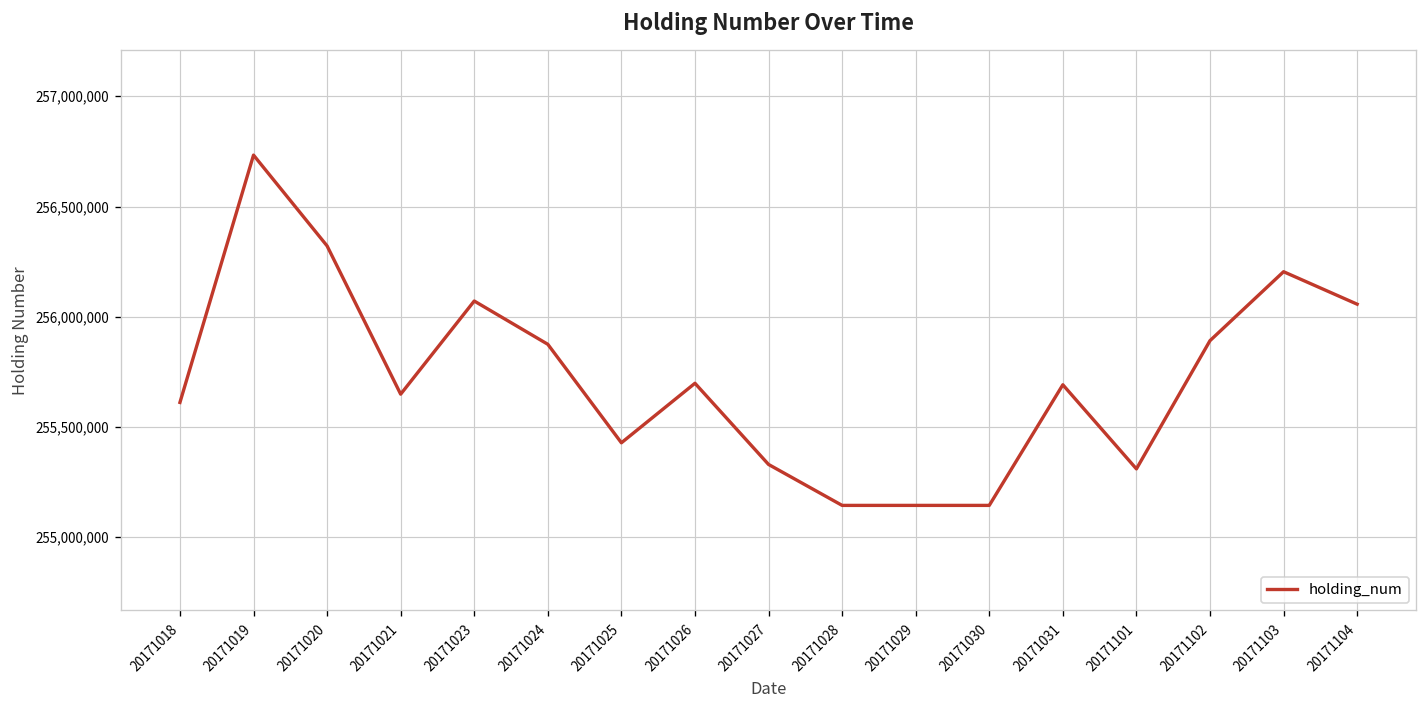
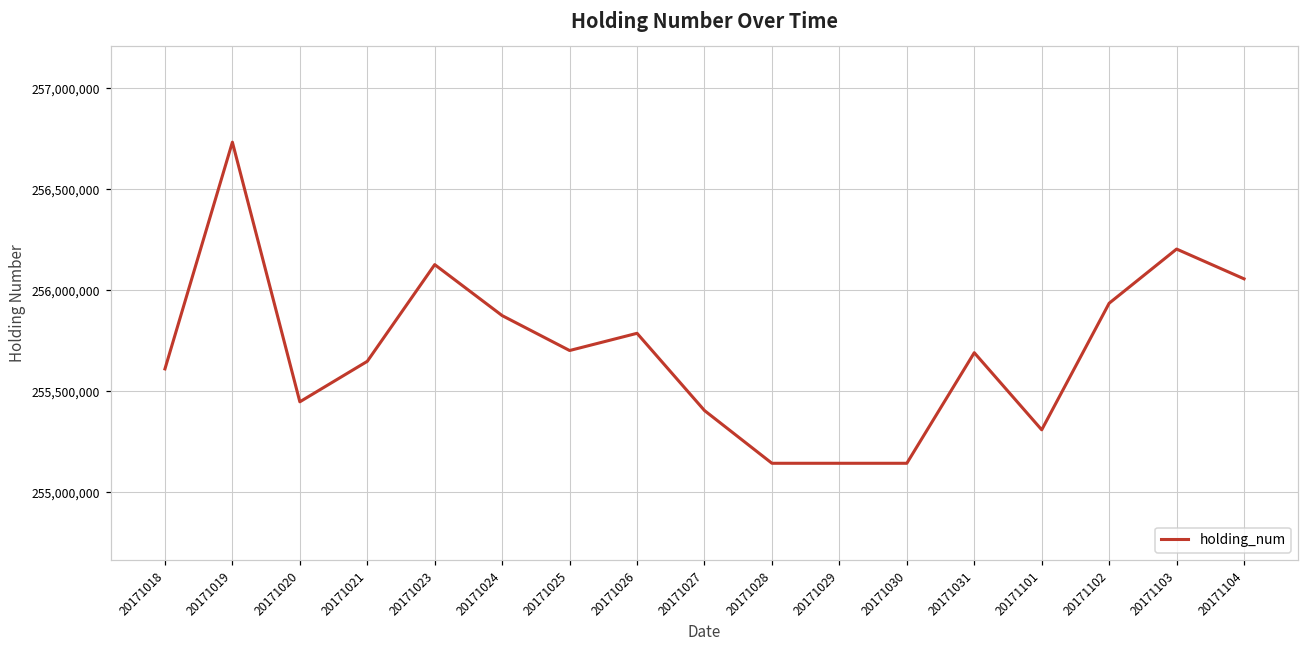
  {
    "20171018": "255,610,000",
    "20171019": "256,730,000",
-   "20171020": "256,320,000",
+   "20171020": "255,450,000",
    "20171021": "255,650,000",
-   "20171023": "256,070,000",
+   "20171023": "256,130,000",
    "20171024": "255,880,000",
-   "20171025": "255,430,000",
-   "20171026": "255,700,000",
-   "20171027": "255,330,000",
+   "20171025": "255,700,000",
+   "20171026": "255,790,000",
+   "20171027": "255,410,000",
    "20171028": "255,140,000",
    "20171029": "255,140,000",
    "20171030": "255,140,000",
    "20171031": "255,690,000",
    "20171101": "255,310,000",
-   "20171102": "255,890,000",
+   "20171102": "255,940,000",
    "20171103": "256,200,000",
    "20171104": "256,060,000"
  }
